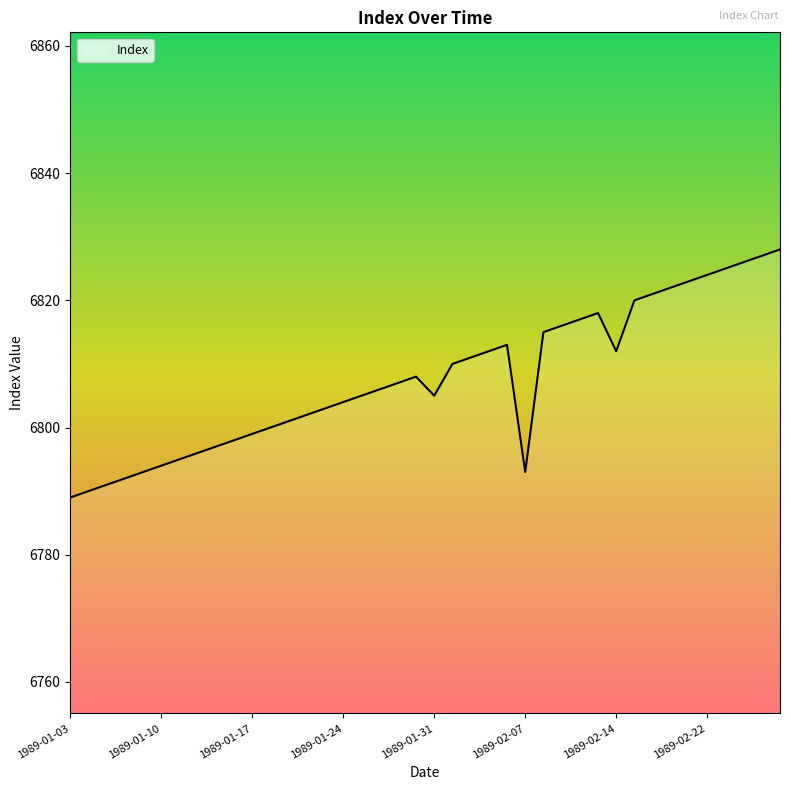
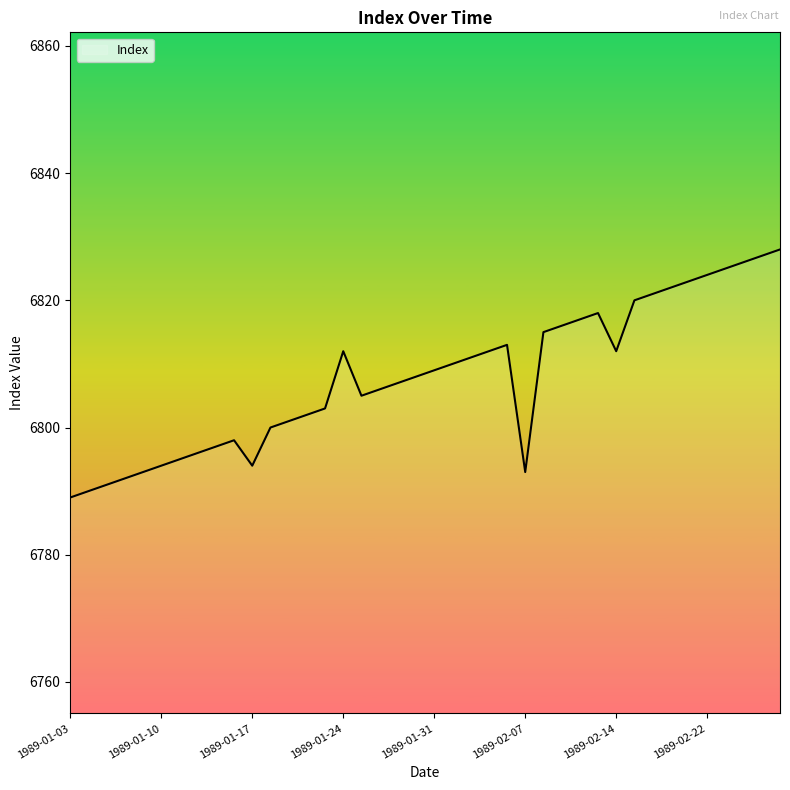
  {
    "1989-01-03": 6789,
    "1989-01-10": 6794,
-   "1989-01-17": 6799,
-   "1989-01-24": 6804,
-   "1989-01-31": 6805,
+   "1989-01-17": 6794,
+   "1989-01-24": 6812,
+   "1989-01-31": 6809,
    "1989-02-07": 6793,
    "1989-02-14": 6812,
    "1989-02-22": 6824
  }
